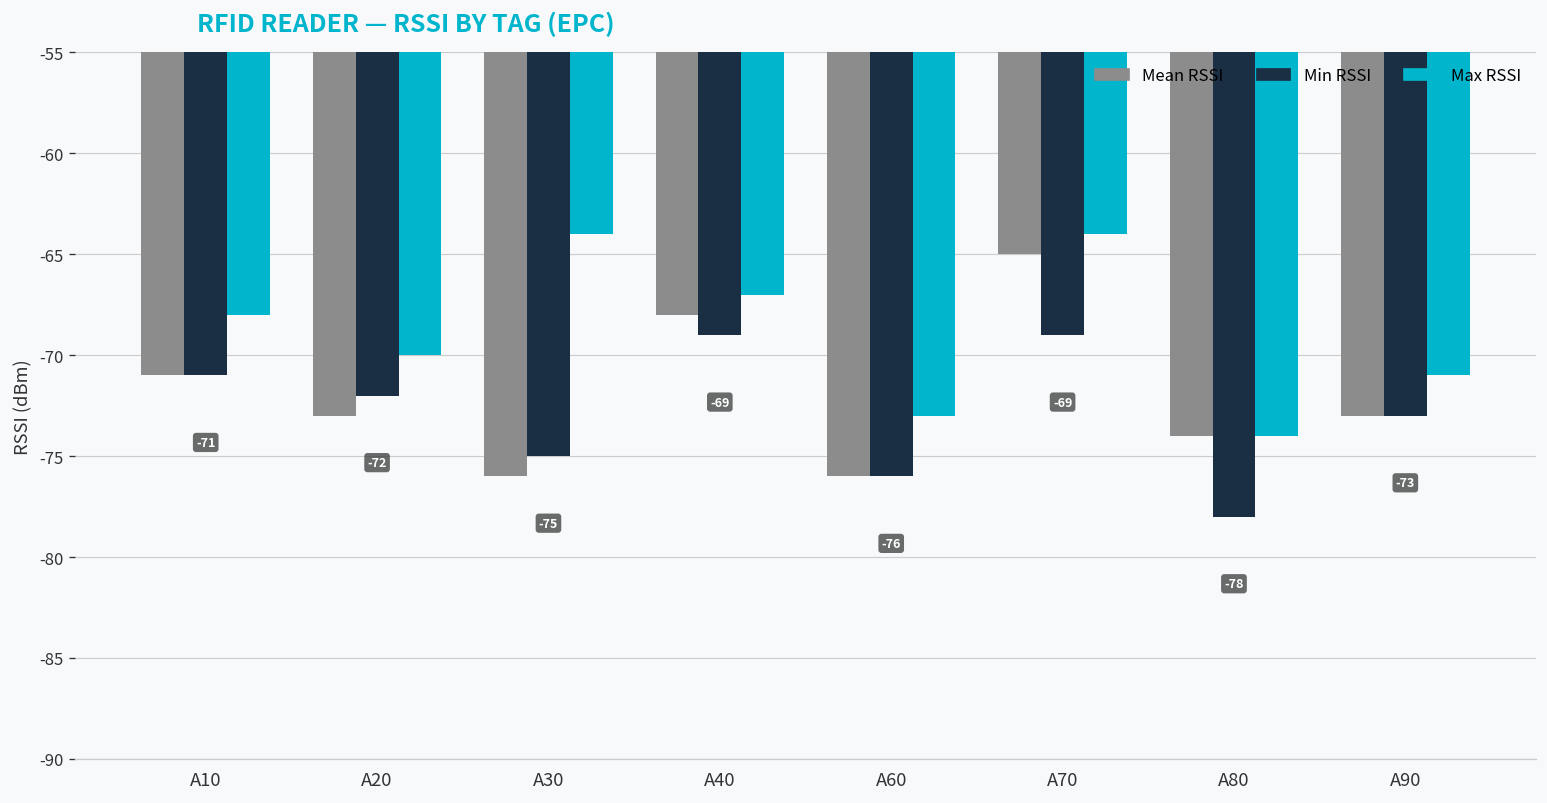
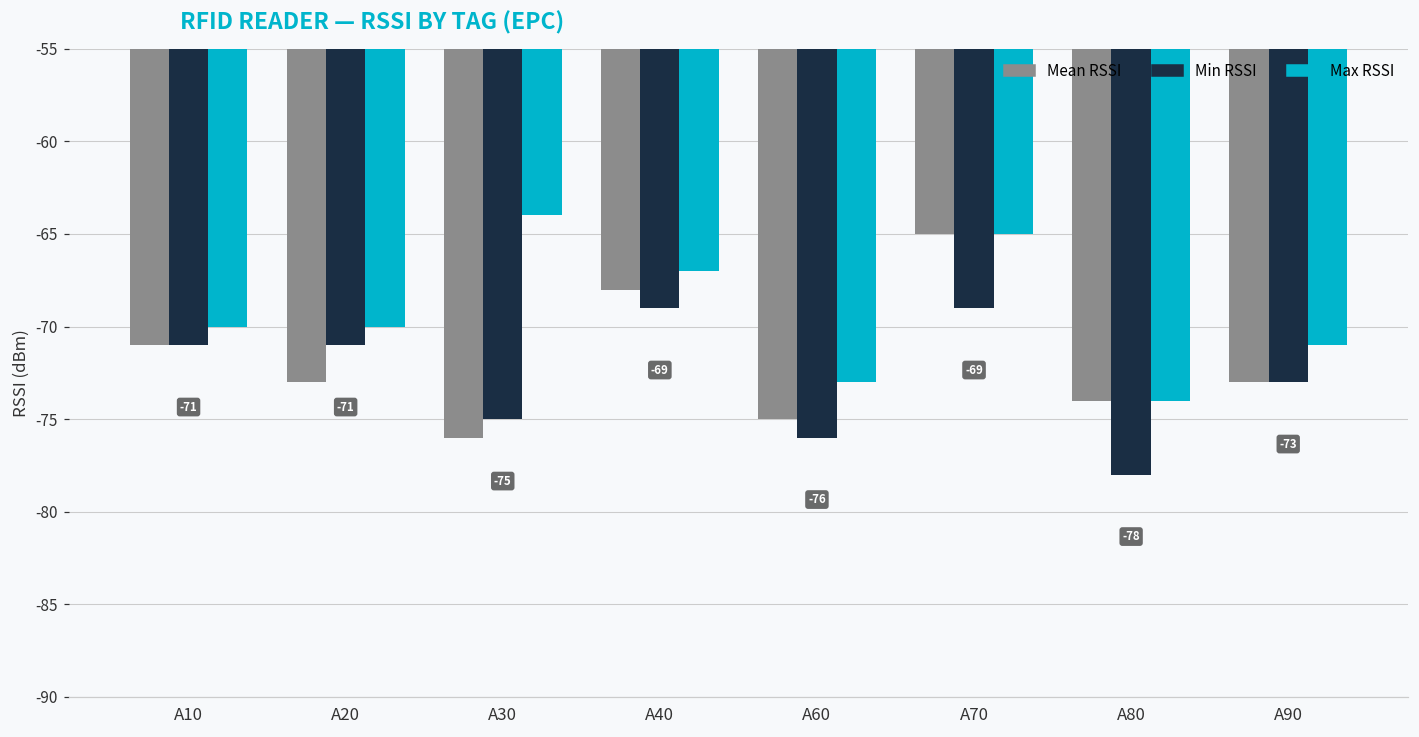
  {
    "Mean RSSI": {
      "A10": -71,
      "A20": -73,
      "A30": -76,
      "A40": -68,
-     "A60": -76,
+     "A60": -75,
      "A70": -65,
      "A80": -74,
      "A90": -73
    },
    "Min RSSI": {
-     "A20": -72
+     "A20": -71
    },
    "Max RSSI": {
-     "A10": -68,
+     "A10": -70,
      "A20": -70,
      "A30": -64,
      "A40": -67,
      "A60": -73,
-     "A70": -64,
+     "A70": -65,
      "A80": -74,
      "A90": -71
    }
  }
